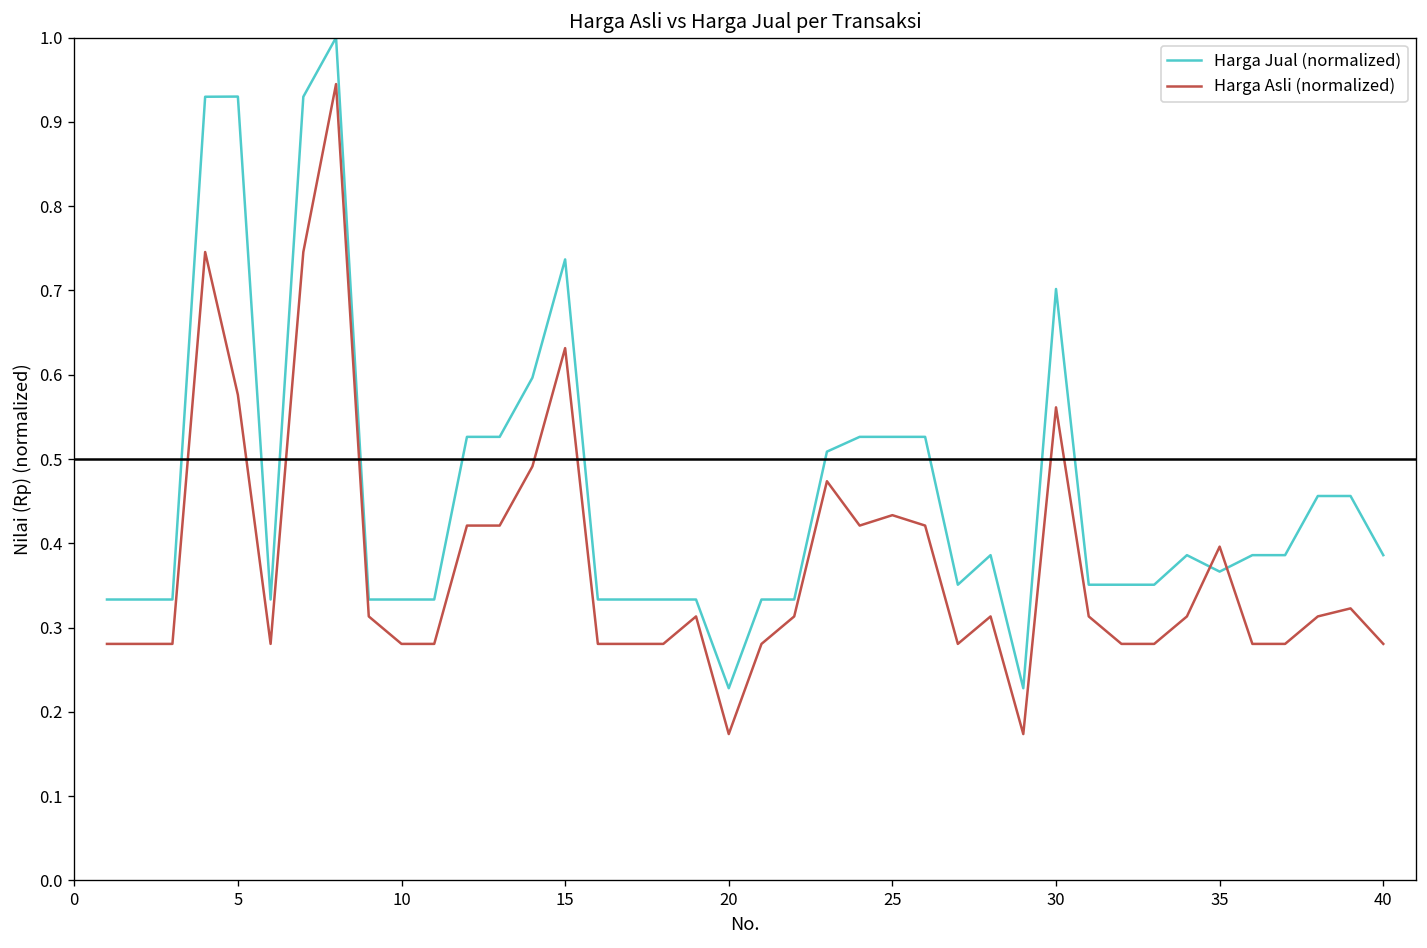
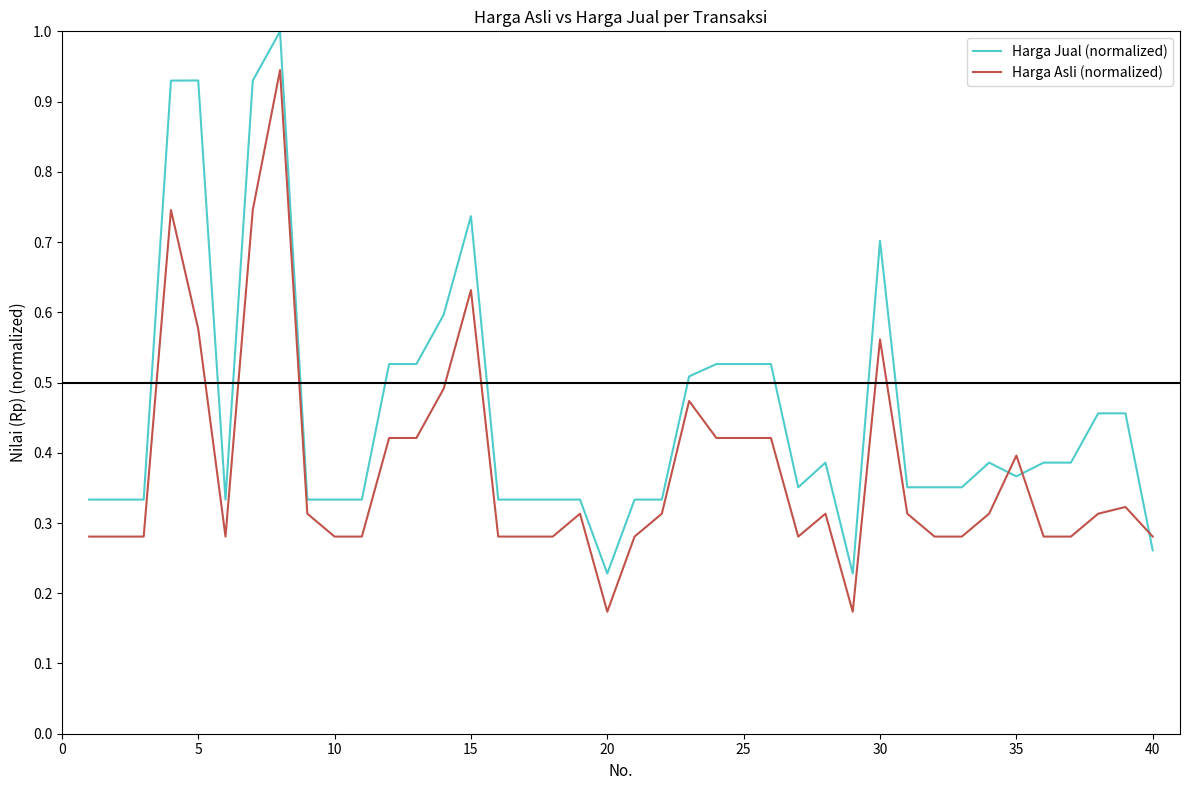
  {
    "Harga Jual (normalized)": {
      "5": 0.93,
      "10": 0.33,
      "15": 0.74,
      "20": 0.23,
      "25": 0.53,
      "30": 0.70,
      "35": 0.37,
-     "40": 0.39
+     "40": 0.26
    },
    "Harga Asli (normalized)": {
      "5": 0.58,
      "10": 0.28,
      "15": 0.63,
      "20": 0.17,
-     "25": 0.43,
+     "25": 0.42,
      "30": 0.56,
      "35": 0.40,
      "40": 0.28
    }
  }
